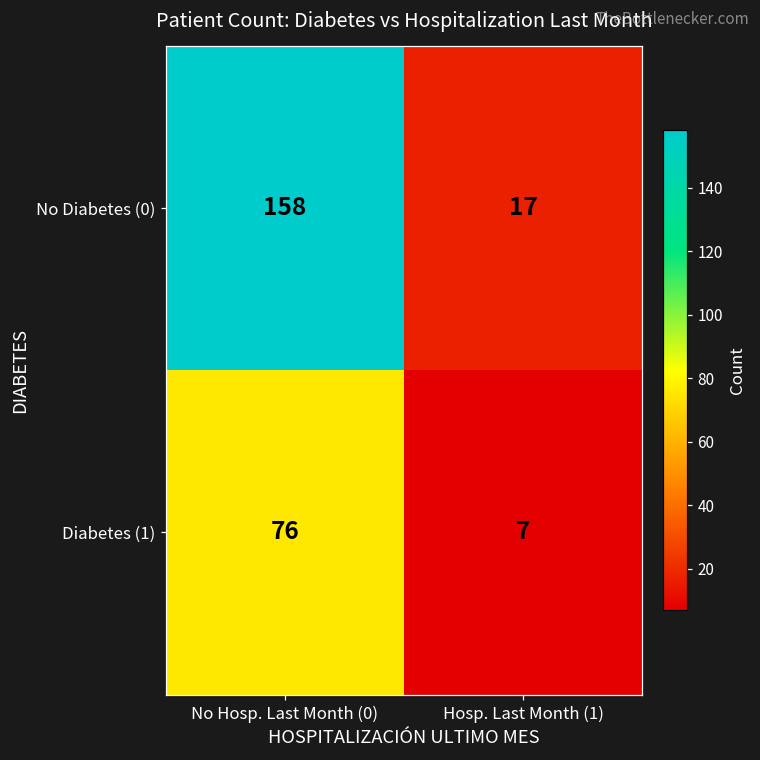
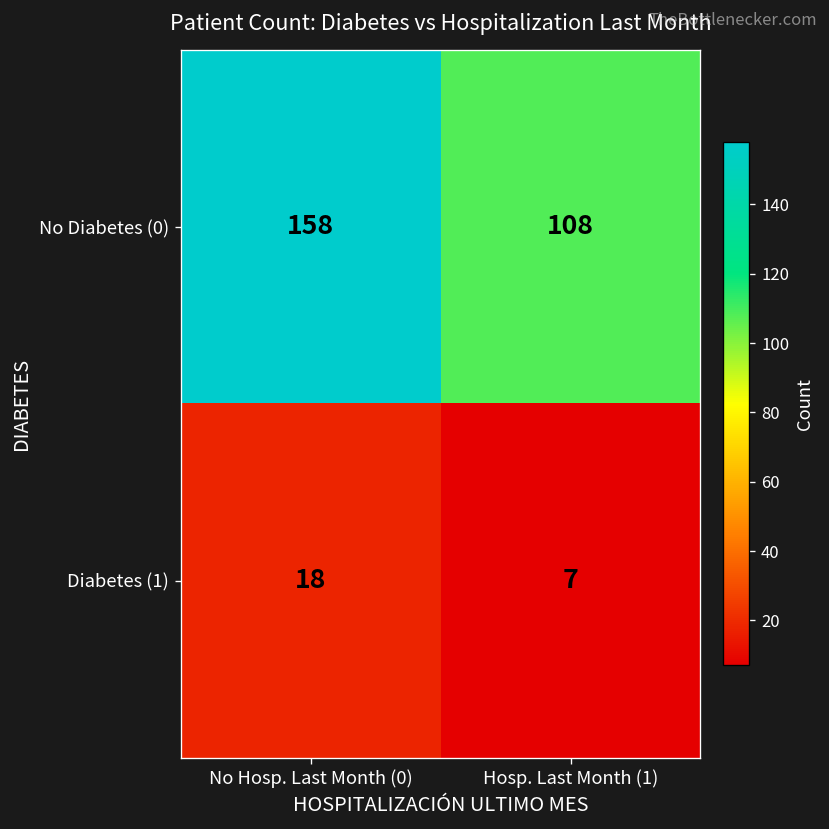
  {
    "No Diabetes (0)": {
      "No Hosp. Last Month (0)": 158,
-     "Hosp. Last Month (1)": 17
+     "Hosp. Last Month (1)": 108
    },
    "Diabetes (1)": {
-     "No Hosp. Last Month (0)": 76,
+     "No Hosp. Last Month (0)": 18,
      "Hosp. Last Month (1)": 7
    }
  }
